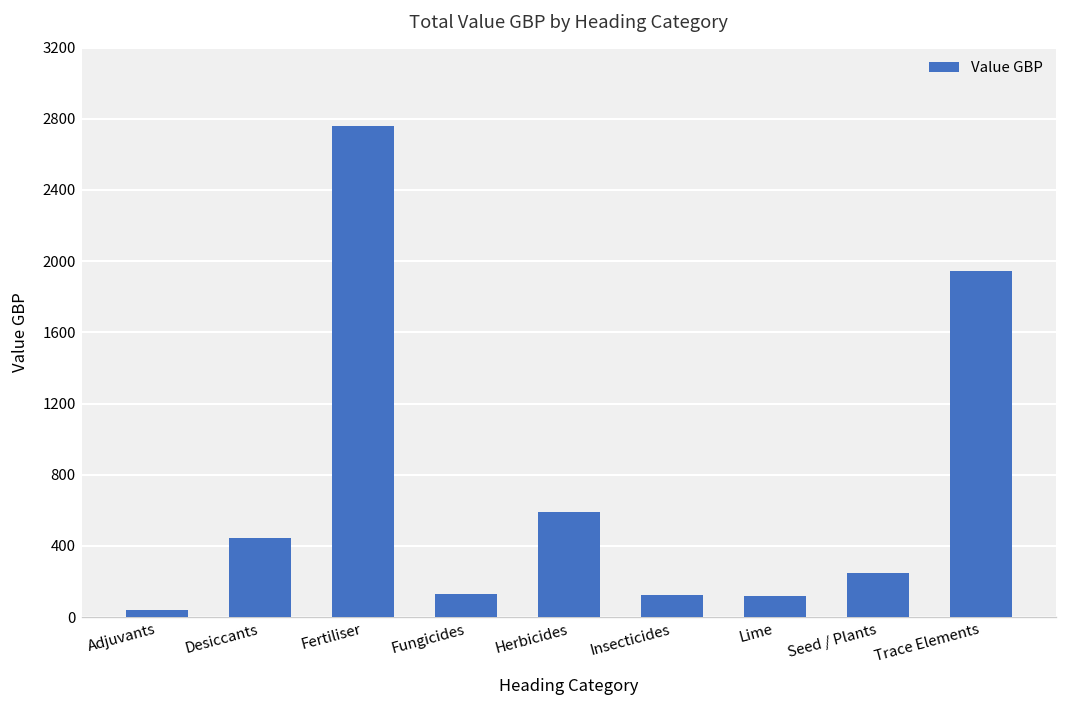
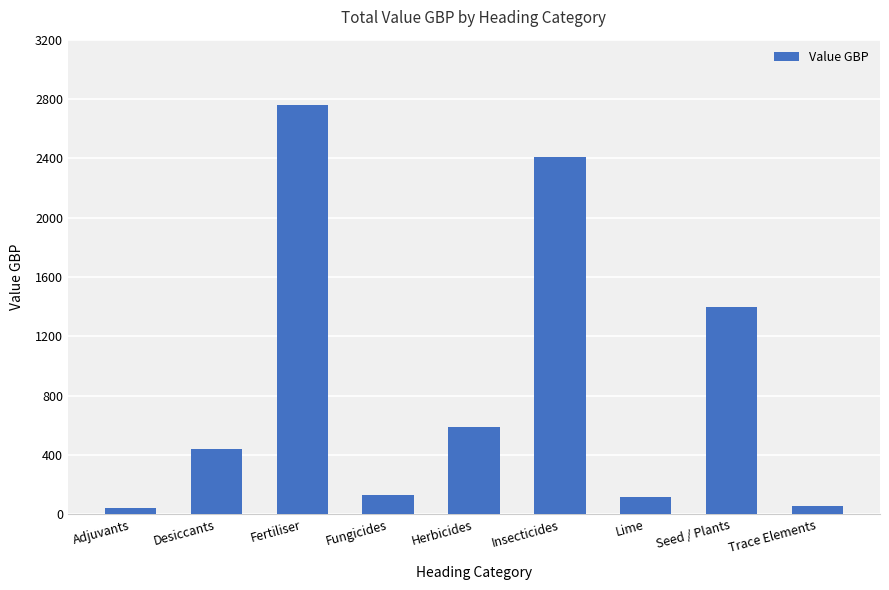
  {
    "Adjuvants": 40,
    "Desiccants": 440,
    "Fertiliser": 2760,
    "Fungicides": 130,
    "Herbicides": 590,
-   "Insecticides": 130,
+   "Insecticides": 2410,
    "Lime": 120,
-   "Seed / Plants": 250,
-   "Trace Elements": 1940
+   "Seed / Plants": 1400,
+   "Trace Elements": 60
  }
